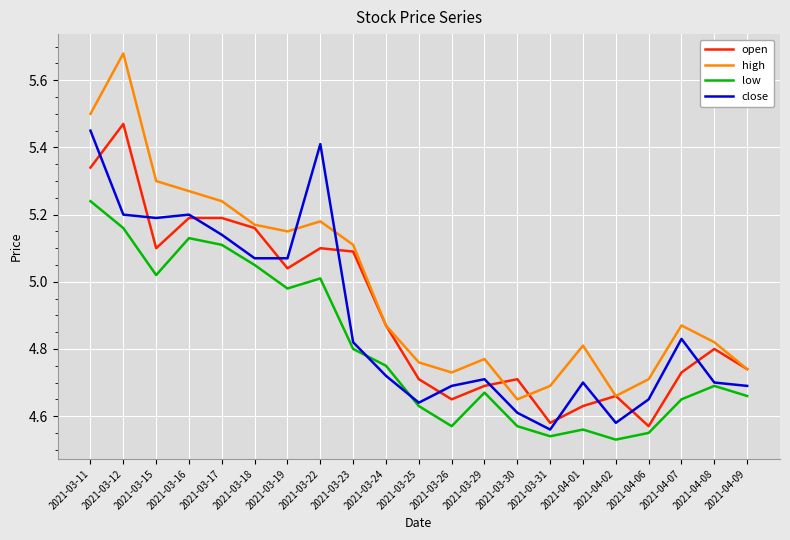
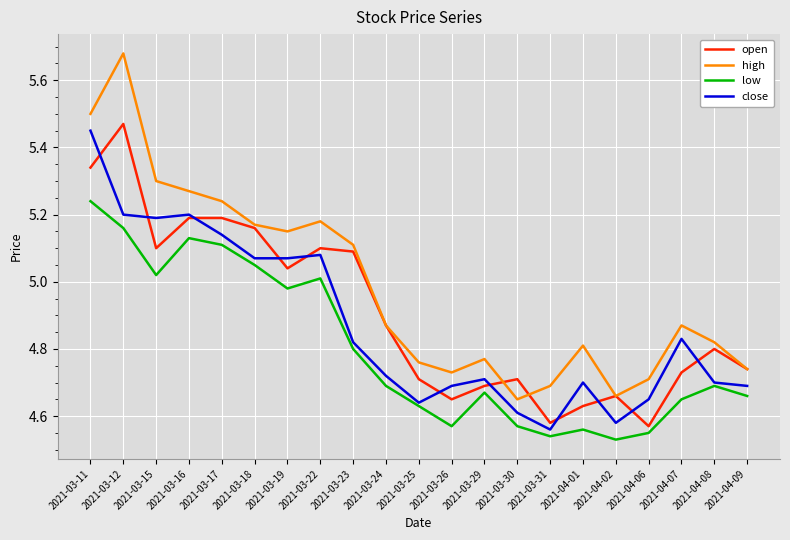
  {
    "open": {
      "2021-03-11": 5.34,
      "2021-03-12": 5.47,
      "2021-03-15": 5.10,
      "2021-03-16": 5.19,
      "2021-03-17": 5.19,
      "2021-03-18": 5.16,
      "2021-03-19": 5.04,
      "2021-03-22": 5.10,
      "2021-03-23": 5.09,
      "2021-03-25": 4.71,
      "2021-03-26": 4.65,
      "2021-03-29": 4.69,
      "2021-03-30": 4.71,
      "2021-03-31": 4.58,
      "2021-04-01": 4.63,
      "2021-04-06": 4.57,
      "2021-04-07": 4.73,
      "2021-04-08": 4.80
    },
    "high": {
      "2021-03-11": 5.50,
      "2021-03-12": 5.68,
      "2021-03-15": 5.30,
      "2021-03-16": 5.27,
      "2021-03-17": 5.24,
      "2021-03-18": 5.17,
      "2021-03-19": 5.15,
      "2021-03-22": 5.18,
      "2021-03-23": 5.11,
      "2021-03-25": 4.76,
      "2021-03-26": 4.73,
      "2021-03-29": 4.77,
      "2021-03-30": 4.65,
      "2021-03-31": 4.69,
      "2021-04-01": 4.81,
      "2021-04-06": 4.71,
      "2021-04-07": 4.87,
      "2021-04-08": 4.82
    },
    "low": {
      "2021-03-11": 5.24,
      "2021-03-12": 5.16,
      "2021-03-15": 5.02,
      "2021-03-16": 5.13,
      "2021-03-17": 5.11,
      "2021-03-18": 5.05,
      "2021-03-19": 4.98,
      "2021-03-22": 5.01,
      "2021-03-23": 4.80,
-     "2021-03-24": 4.75,
+     "2021-03-24": 4.69,
      "2021-03-25": 4.63,
      "2021-03-26": 4.57,
      "2021-03-29": 4.67,
      "2021-03-30": 4.57,
      "2021-03-31": 4.54,
      "2021-04-01": 4.56,
      "2021-04-02": 4.53,
      "2021-04-06": 4.55,
      "2021-04-07": 4.65,
      "2021-04-08": 4.69,
      "2021-04-09": 4.66
    },
    "close": {
      "2021-03-11": 5.45,
      "2021-03-12": 5.20,
      "2021-03-15": 5.19,
      "2021-03-16": 5.20,
      "2021-03-17": 5.14,
      "2021-03-18": 5.07,
      "2021-03-19": 5.07,
-     "2021-03-22": 5.41,
+     "2021-03-22": 5.08,
      "2021-03-23": 4.82,
      "2021-03-24": 4.72,
      "2021-03-25": 4.64,
      "2021-03-26": 4.69,
      "2021-03-29": 4.71,
      "2021-03-30": 4.61,
      "2021-03-31": 4.56,
      "2021-04-01": 4.70,
      "2021-04-02": 4.58,
      "2021-04-06": 4.65,
      "2021-04-07": 4.83,
      "2021-04-08": 4.70,
      "2021-04-09": 4.69
    }
  }
